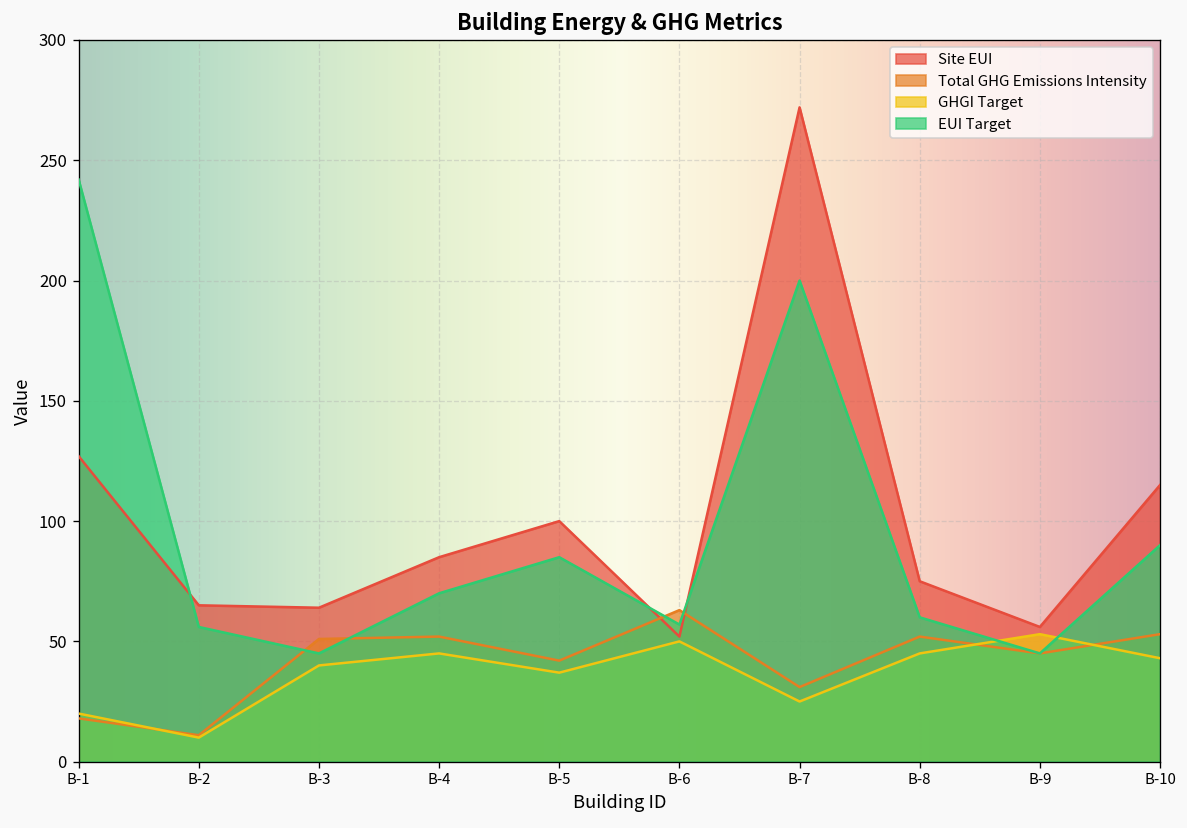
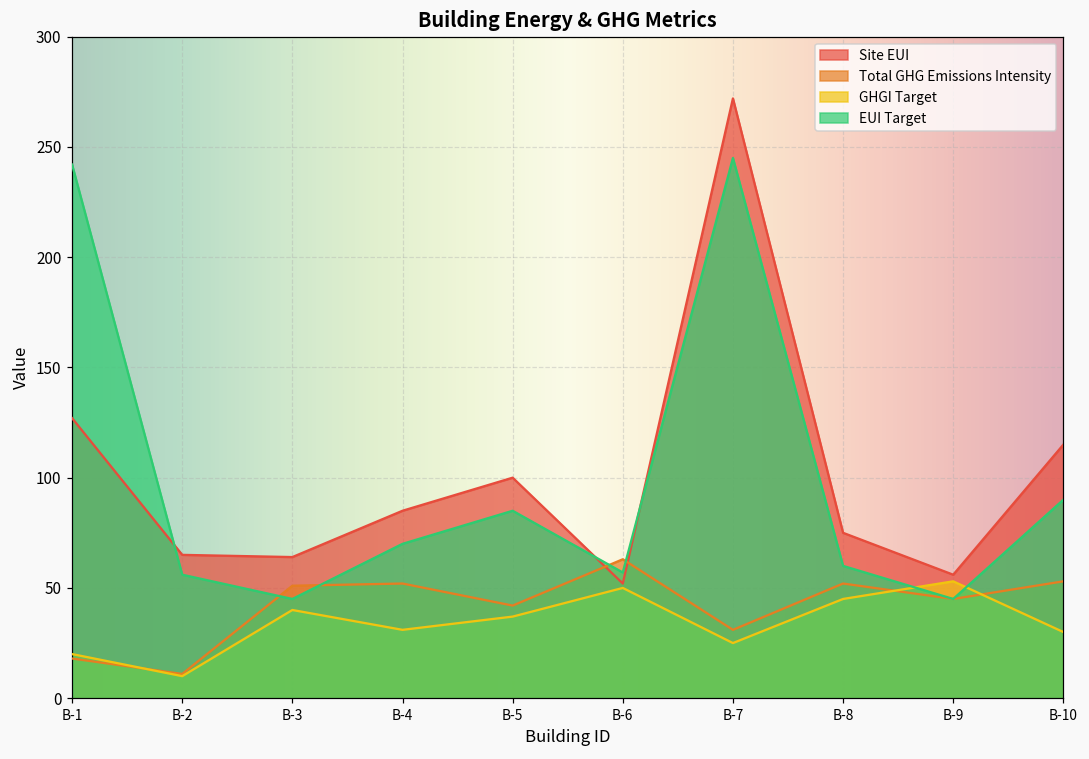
  {
    "GHGI Target": {
      "B-1": 20,
      "B-3": 40,
-     "B-4": 45,
+     "B-4": 31,
      "B-5": 37,
      "B-6": 50,
      "B-7": 25,
      "B-8": 45,
      "B-9": 53,
-     "B-10": 43
+     "B-10": 30
    },
    "EUI Target": {
      "B-1": 242,
      "B-2": 56,
      "B-3": 45,
      "B-4": 70,
      "B-5": 85,
      "B-6": 57,
-     "B-7": 200,
+     "B-7": 245,
      "B-8": 60,
      "B-10": 90
    }
  }
